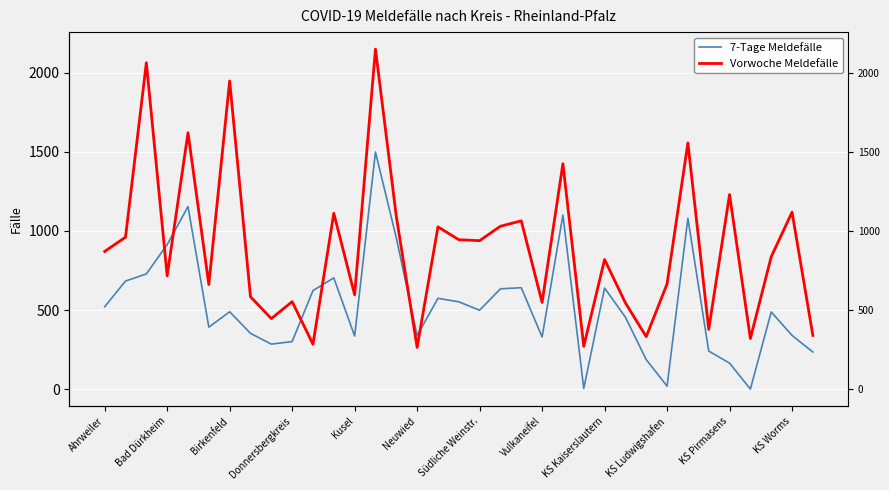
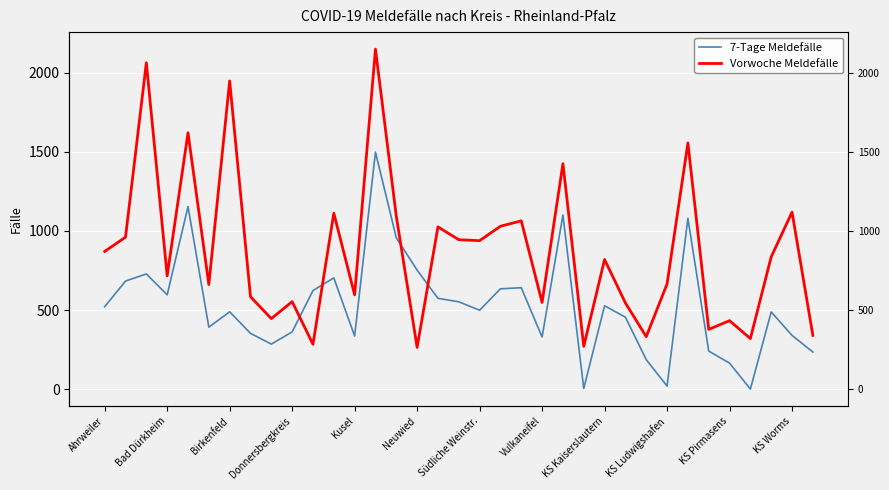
  {
    "7-Tage Meldefälle": {
      "Ahrweiler": 520,
-     "Bad Dürkheim": 910,
+     "Bad Dürkheim": 600,
      "Birkenfeld": 490,
-     "Donnersbergkreis": 300,
+     "Donnersbergkreis": 360,
      "Kusel": 340,
-     "Neuwied": 340,
+     "Neuwied": 750,
      "Südliche Weinstr.": 500,
      "Vulkaneifel": 330,
-     "KS Kaiserslautern": 640,
+     "KS Kaiserslautern": 530,
      "KS Ludwigshafen": 20,
      "KS Pirmasens": 170,
      "KS Worms": 340
    },
    "Vorwoche Meldefälle": {
      "Ahrweiler": 870,
      "Bad Dürkheim": 720,
      "Birkenfeld": 1950,
      "Donnersbergkreis": 550,
      "Kusel": 600,
      "Neuwied": 270,
      "Südliche Weinstr.": 940,
      "Vulkaneifel": 550,
      "KS Kaiserslautern": 820,
      "KS Ludwigshafen": 670,
-     "KS Pirmasens": 1230,
+     "KS Pirmasens": 430,
      "KS Worms": 1120
    }
  }
